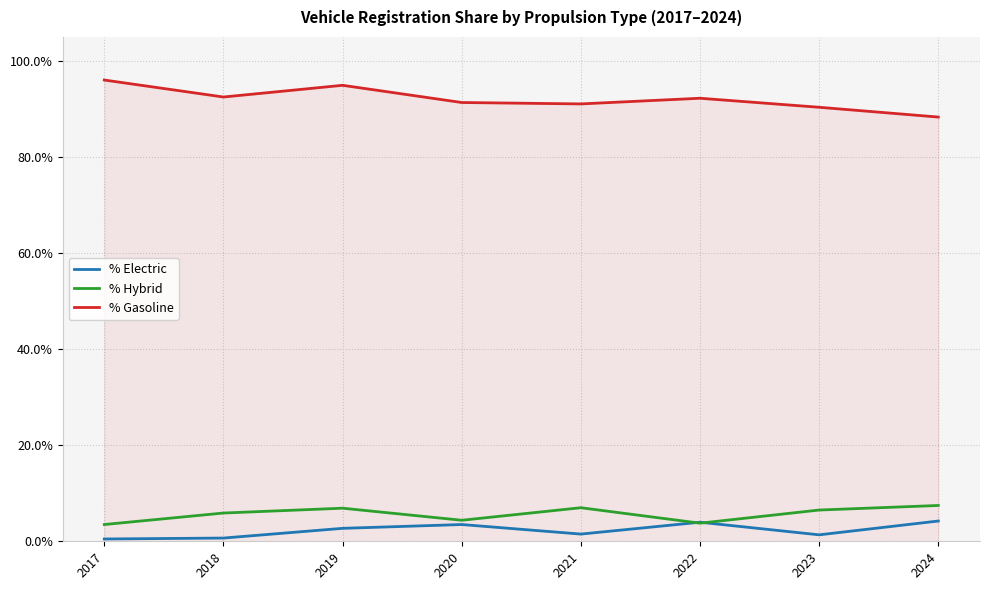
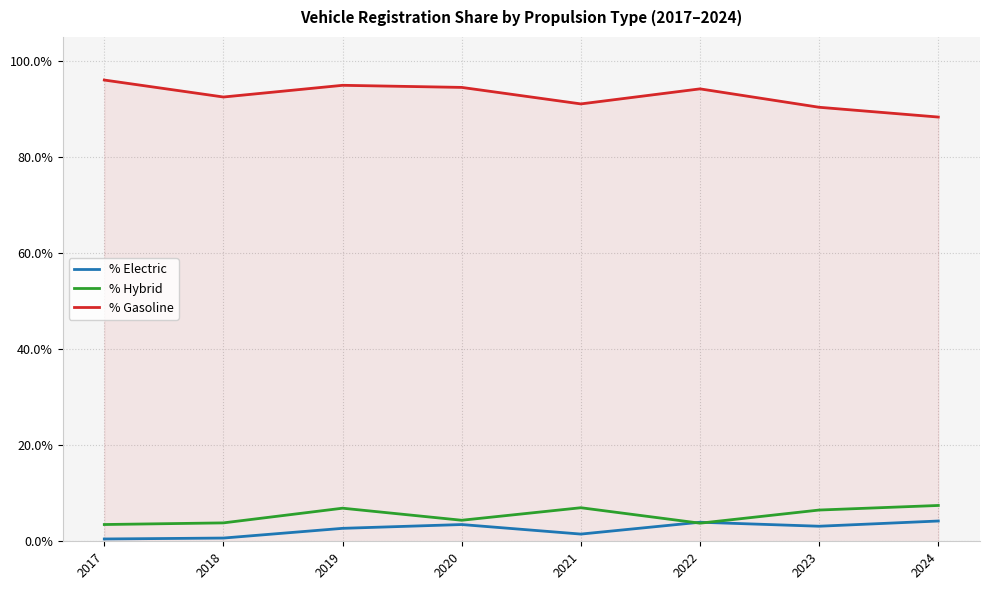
  {
    "% Electric": {
      "2017": "0%",
      "2018": "1%",
      "2019": "3%",
      "2020": "3%",
      "2021": "1%",
-     "2023": "1%",
+     "2023": "3%",
      "2024": "4%"
    },
    "% Hybrid": {
      "2017": "3%",
-     "2018": "6%",
+     "2018": "4%",
      "2019": "7%",
      "2020": "4%",
      "2021": "7%",
      "2023": "7%",
      "2024": "7%"
    },
    "% Gasoline": {
      "2017": "96%",
      "2018": "92%",
      "2019": "95%",
-     "2020": "91%",
+     "2020": "94%",
      "2021": "91%",
-     "2022": "92%",
+     "2022": "94%",
      "2023": "90%",
      "2024": "88%"
    }
  }
